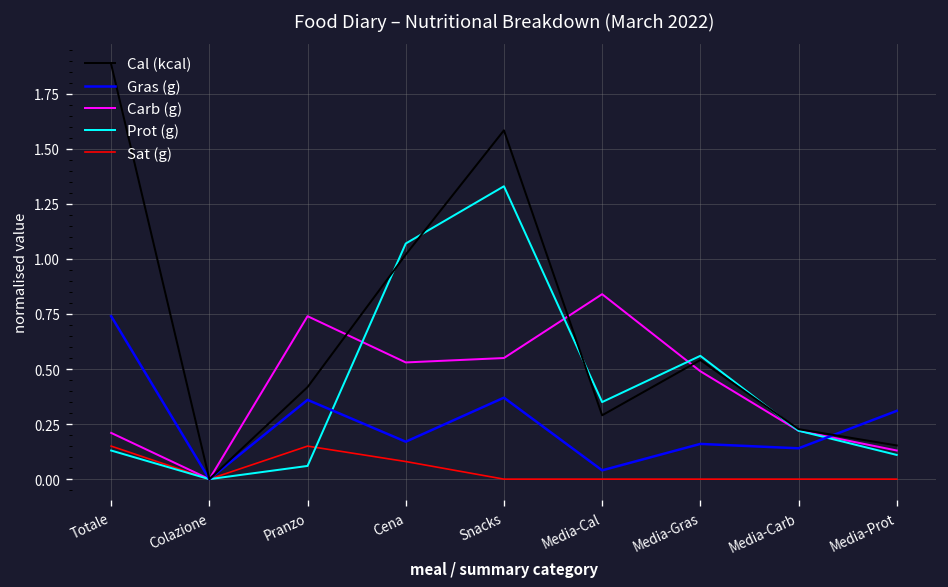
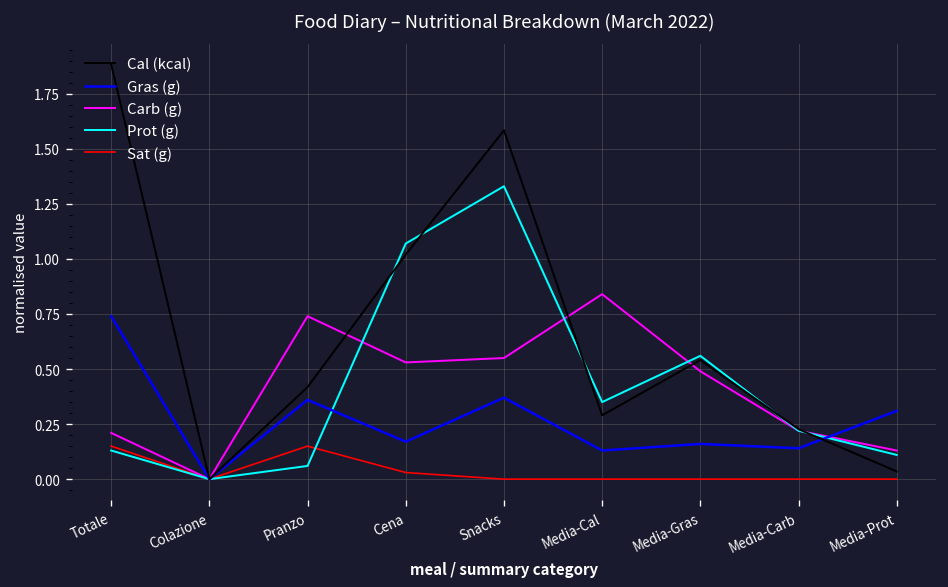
  {
    "Cal (kcal)": {
      "Totale": 1.88,
      "Pranzo": 0.42,
      "Cena": 1.02,
      "Snacks": 1.58,
      "Media-Cal": 0.29,
      "Media-Gras": 0.54,
-     "Media-Prot": 0.15
+     "Media-Prot": 0.04
    },
    "Gras (g)": {
      "Totale": 0.74,
      "Pranzo": 0.36,
      "Cena": 0.17,
      "Snacks": 0.37,
-     "Media-Cal": 0.04,
+     "Media-Cal": 0.13,
      "Media-Gras": 0.16,
      "Media-Carb": 0.14,
      "Media-Prot": 0.31
    },
    "Carb (g)": {
      "Totale": 0.21,
      "Pranzo": 0.74,
      "Cena": 0.53,
      "Snacks": 0.55,
      "Media-Cal": 0.84,
      "Media-Gras": 0.49,
      "Media-Prot": 0.13
    },
    "Prot (g)": {
      "Totale": 0.13,
      "Pranzo": 0.06,
      "Cena": 1.07,
      "Snacks": 1.33,
      "Media-Cal": 0.35,
      "Media-Gras": 0.56,
      "Media-Prot": 0.11
    },
    "Sat (g)": {
      "Totale": 0.15,
      "Pranzo": 0.15,
-     "Cena": 0.08,
+     "Cena": 0.03,
      "Snacks": 0.00,
      "Media-Cal": 0.00,
      "Media-Gras": 0.00,
      "Media-Carb": 0.00,
      "Media-Prot": 0.00
    }
  }
